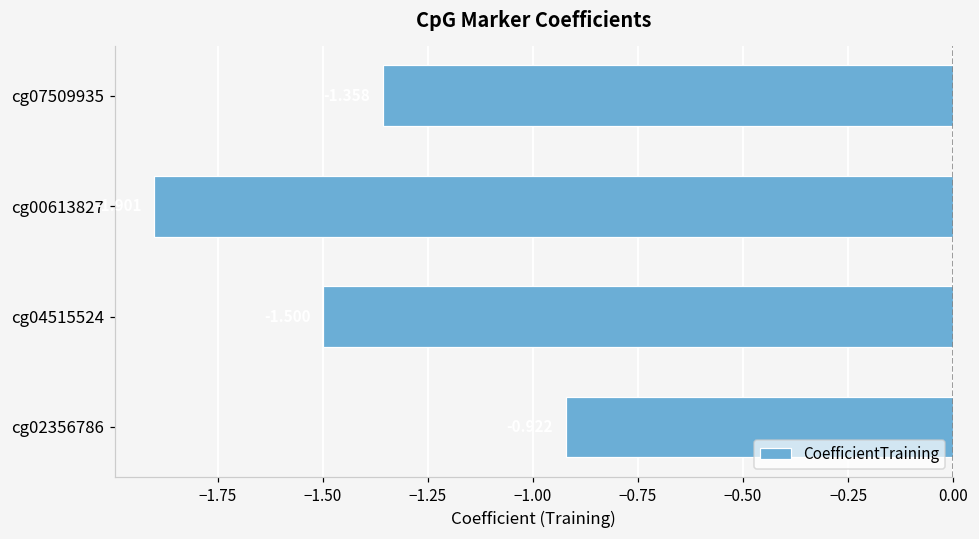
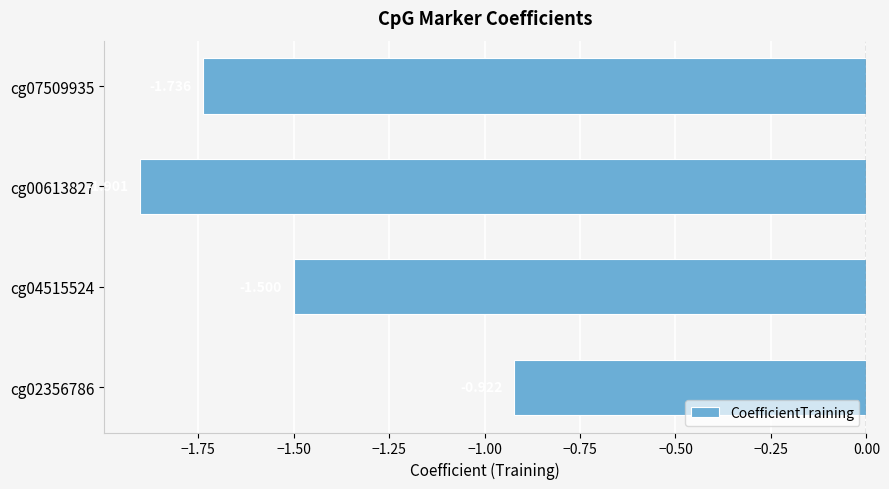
  {
-   "cg07509935": -1.36,
+   "cg07509935": -1.74,
    "cg00613827": -1.90,
    "cg04515524": -1.50,
    "cg02356786": -0.92
  }
